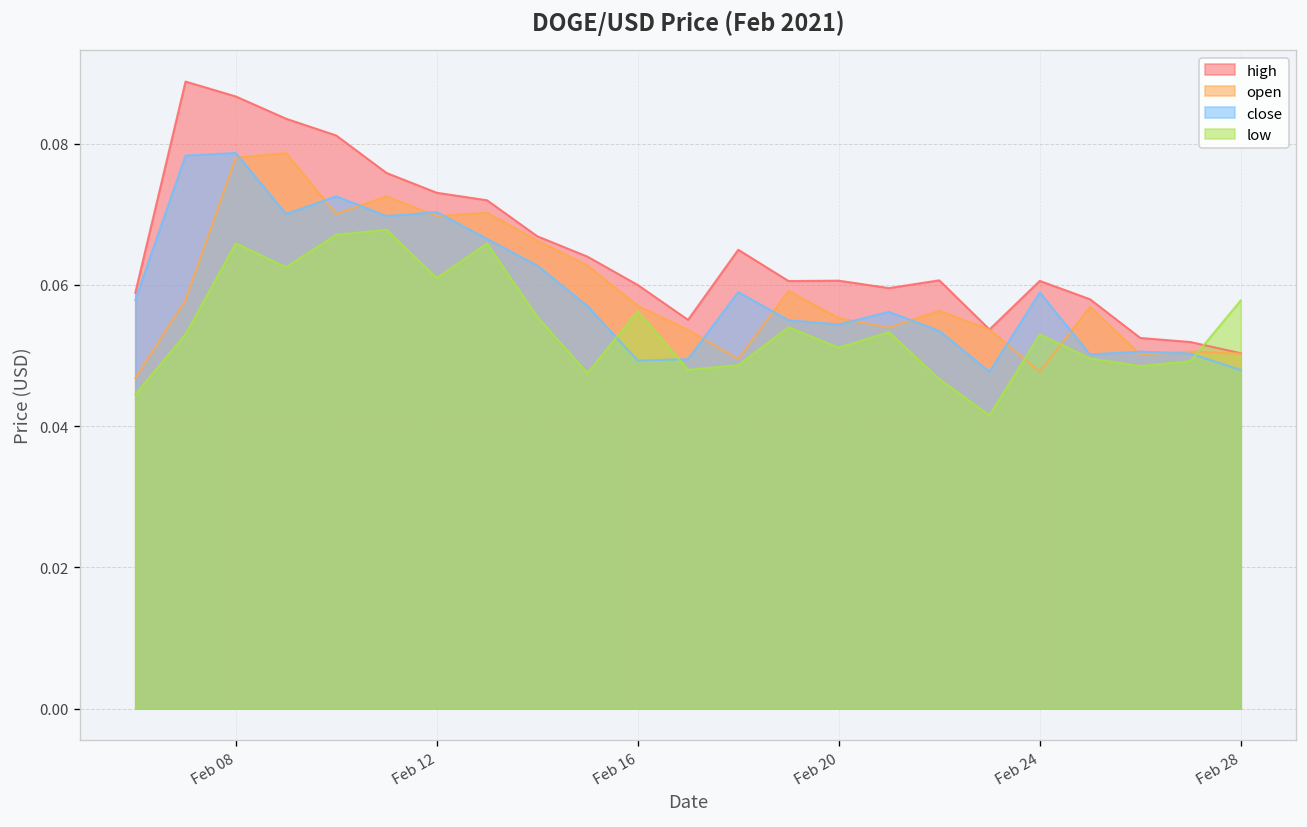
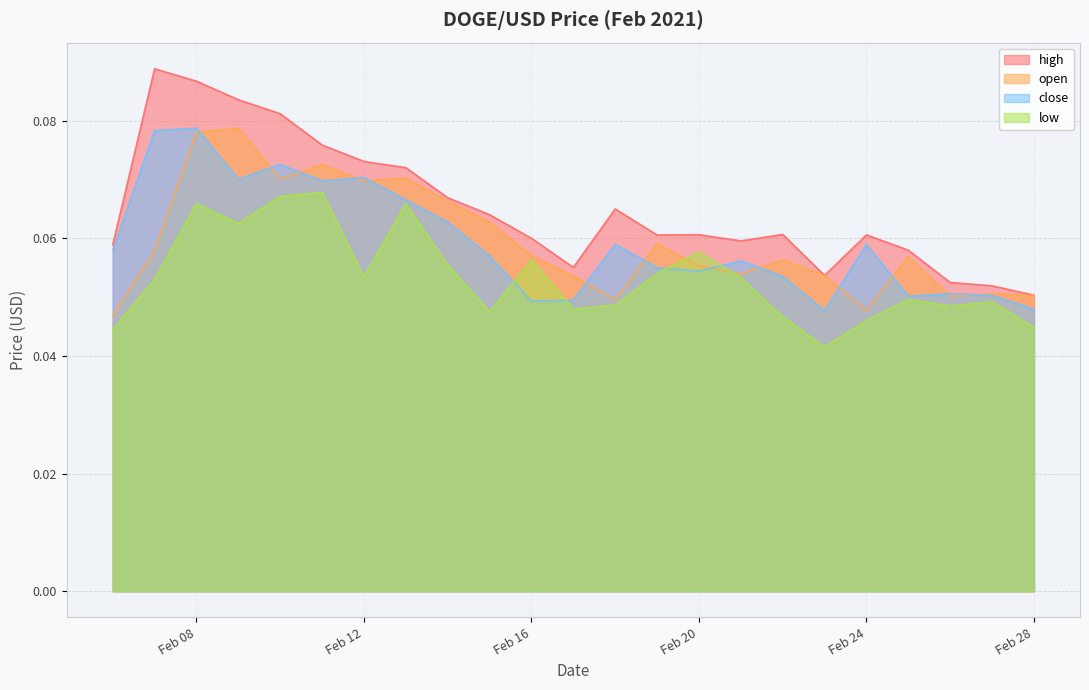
  {
    "close": {
      "Feb 08": 0.079,
      "Feb 12": 0.070,
      "Feb 16": 0.049,
      "Feb 20": 0.054,
      "Feb 24": 0.059,
      "Feb 28": 0.048
    },
    "low": {
      "Feb 08": 0.066,
-     "Feb 12": 0.061,
+     "Feb 12": 0.053,
      "Feb 16": 0.056,
-     "Feb 20": 0.051,
-     "Feb 24": 0.053,
-     "Feb 28": 0.058
+     "Feb 20": 0.058,
+     "Feb 24": 0.046,
+     "Feb 28": 0.045
    }
  }
